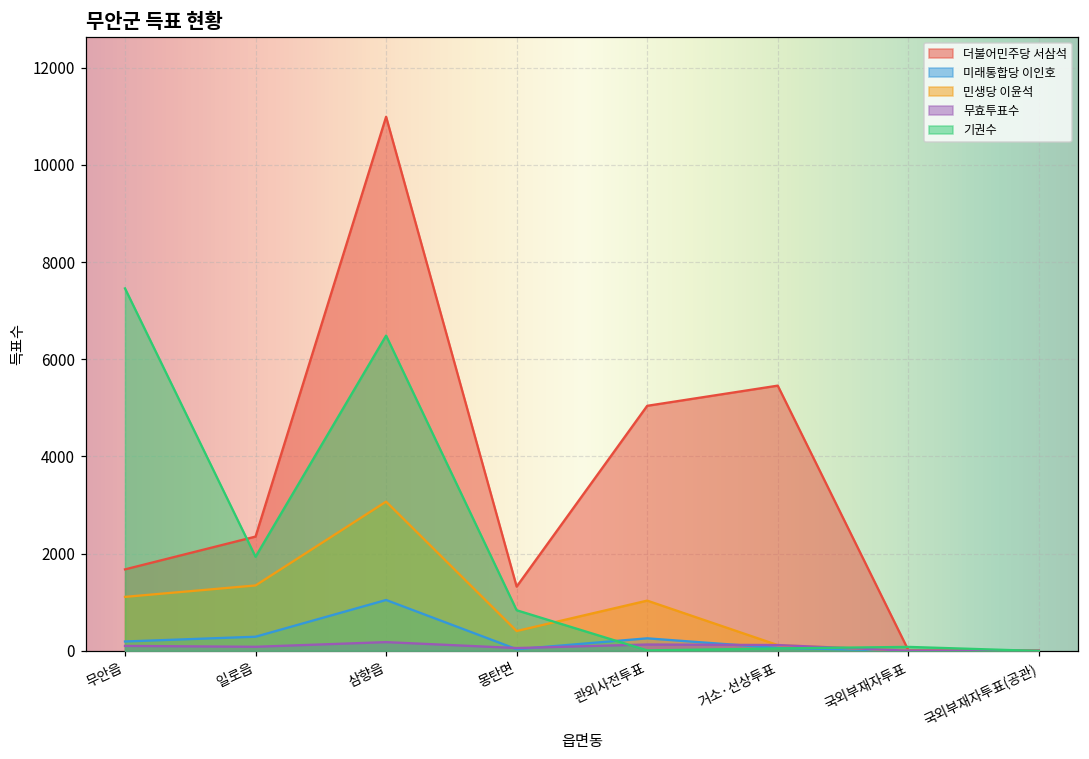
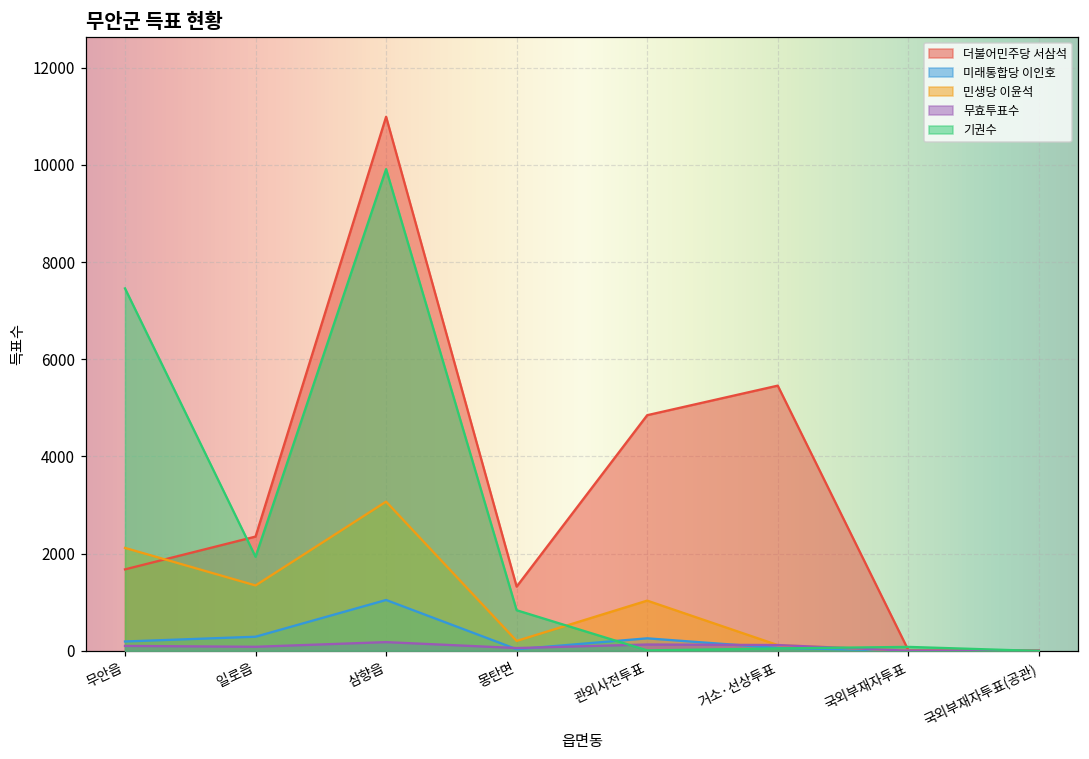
  {
    "더불어민주당 서삼석": {
      "무안읍": 1700,
      "일로읍": 2400,
      "삼향읍": 11000,
      "몽탄면": 1300,
-     "관외사전투표": 5000,
+     "관외사전투표": 4800,
      "거소·선상투표": 5500
    },
    "미래통합당 이인호": {
      "무안읍": 200,
      "일로읍": 300,
      "삼향읍": 1000,
      "관외사전투표": 300
    },
    "민생당 이윤석": {
-     "무안읍": 1100,
+     "무안읍": 2100,
      "일로읍": 1300,
      "삼향읍": 3100,
-     "몽탄면": 400,
+     "몽탄면": 200,
      "관외사전투표": 1000
    },
    "무효투표수": {
      "무안읍": 100,
      "일로읍": 100,
      "삼향읍": 200,
      "관외사전투표": 100
    },
    "기권수": {
      "무안읍": 7500,
      "일로읍": 1900,
-     "삼향읍": 6500,
+     "삼향읍": 9900,
      "몽탄면": 800,
      "관외사전투표": 0,
      "국외부재자투표": 100
    }
  }
